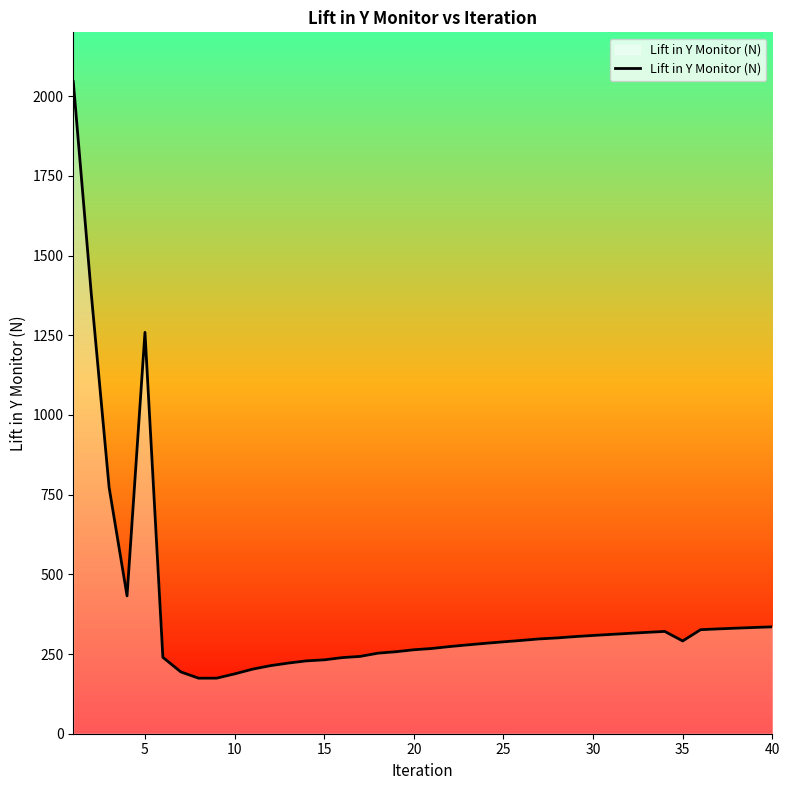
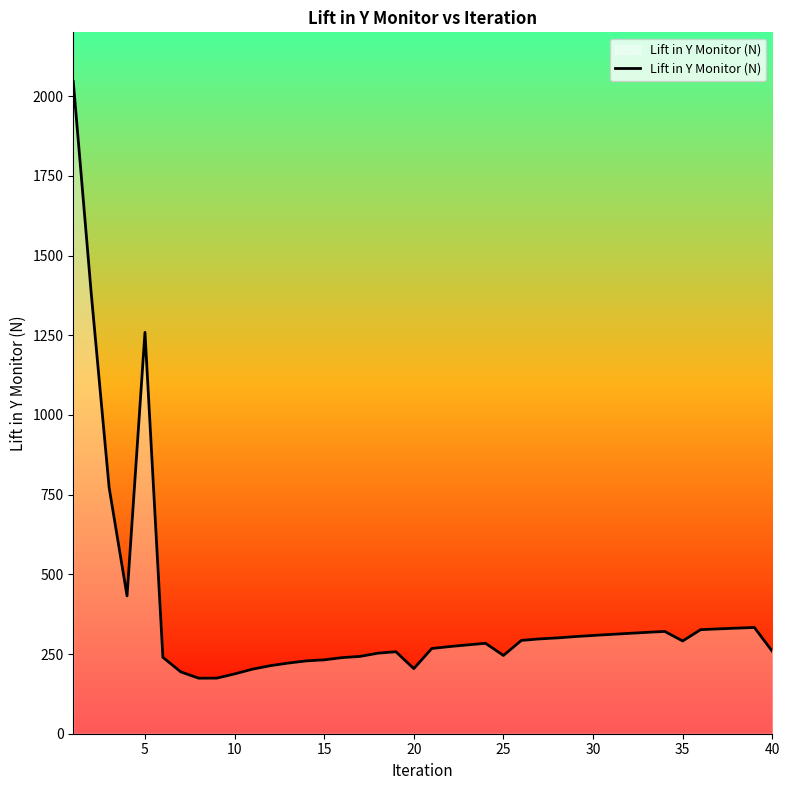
  {
    "5": 1260,
    "10": 190,
    "15": 230,
-   "20": 260,
-   "25": 290,
+   "20": 200,
+   "25": 250,
    "30": 310,
    "35": 290,
-   "40": 340
+   "40": 260
  }
